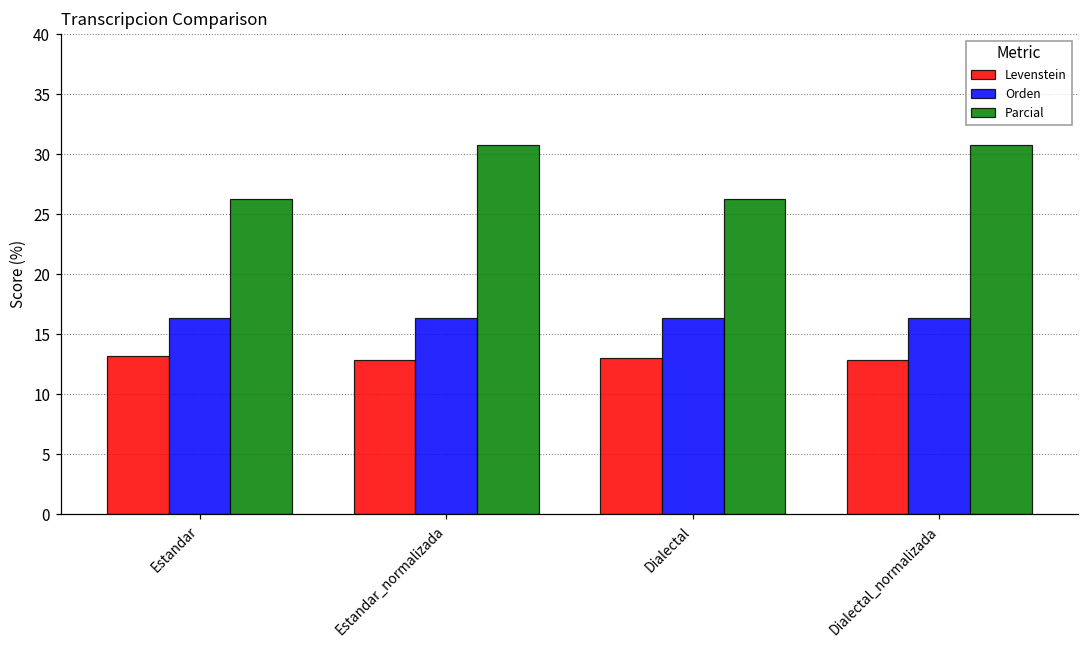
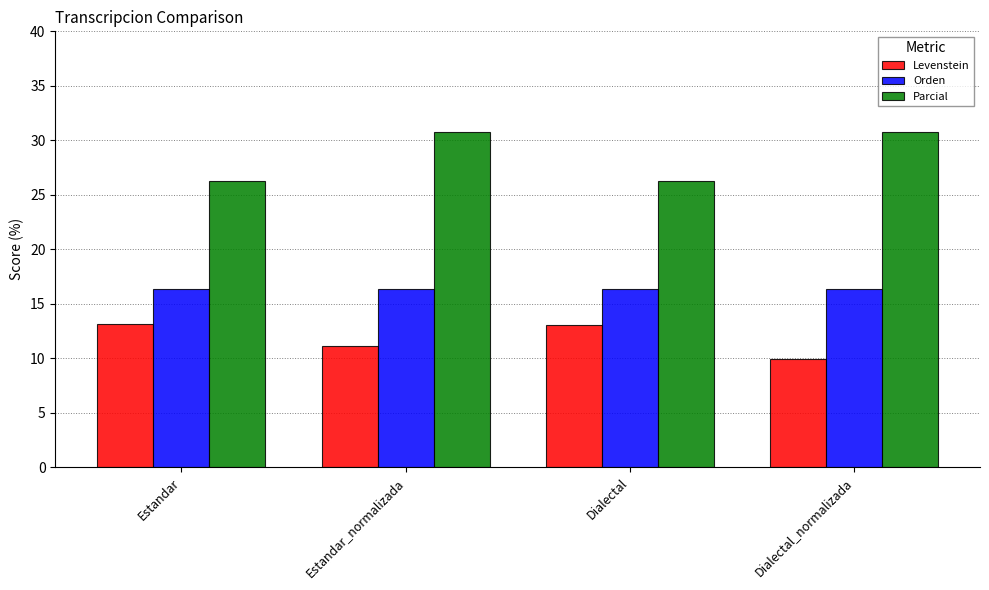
  {
    "Levenstein": {
      "Estandar": 13.2,
-     "Estandar_normalizada": 12.8,
+     "Estandar_normalizada": 11.1,
      "Dialectal": 13.1,
-     "Dialectal_normalizada": 12.8
+     "Dialectal_normalizada": 10.0
    },
    "Orden": {
      "Estandar": 16.3,
      "Estandar_normalizada": 16.3,
      "Dialectal": 16.3,
      "Dialectal_normalizada": 16.3
    },
    "Parcial": {
      "Estandar": 26.3,
      "Estandar_normalizada": 30.8,
      "Dialectal": 26.3,
      "Dialectal_normalizada": 30.8
    }
  }
